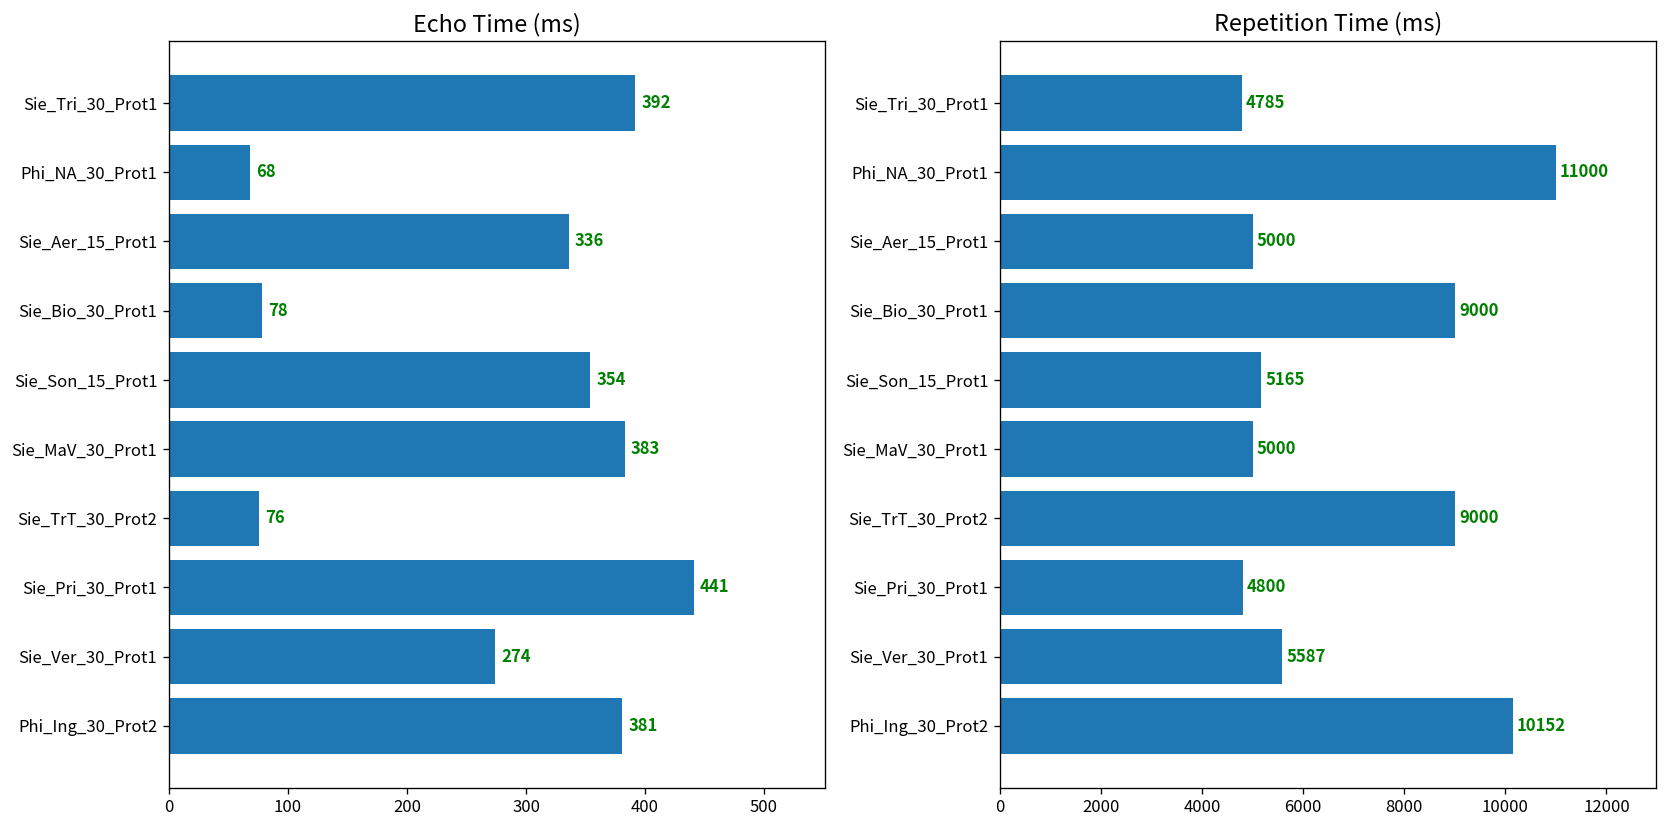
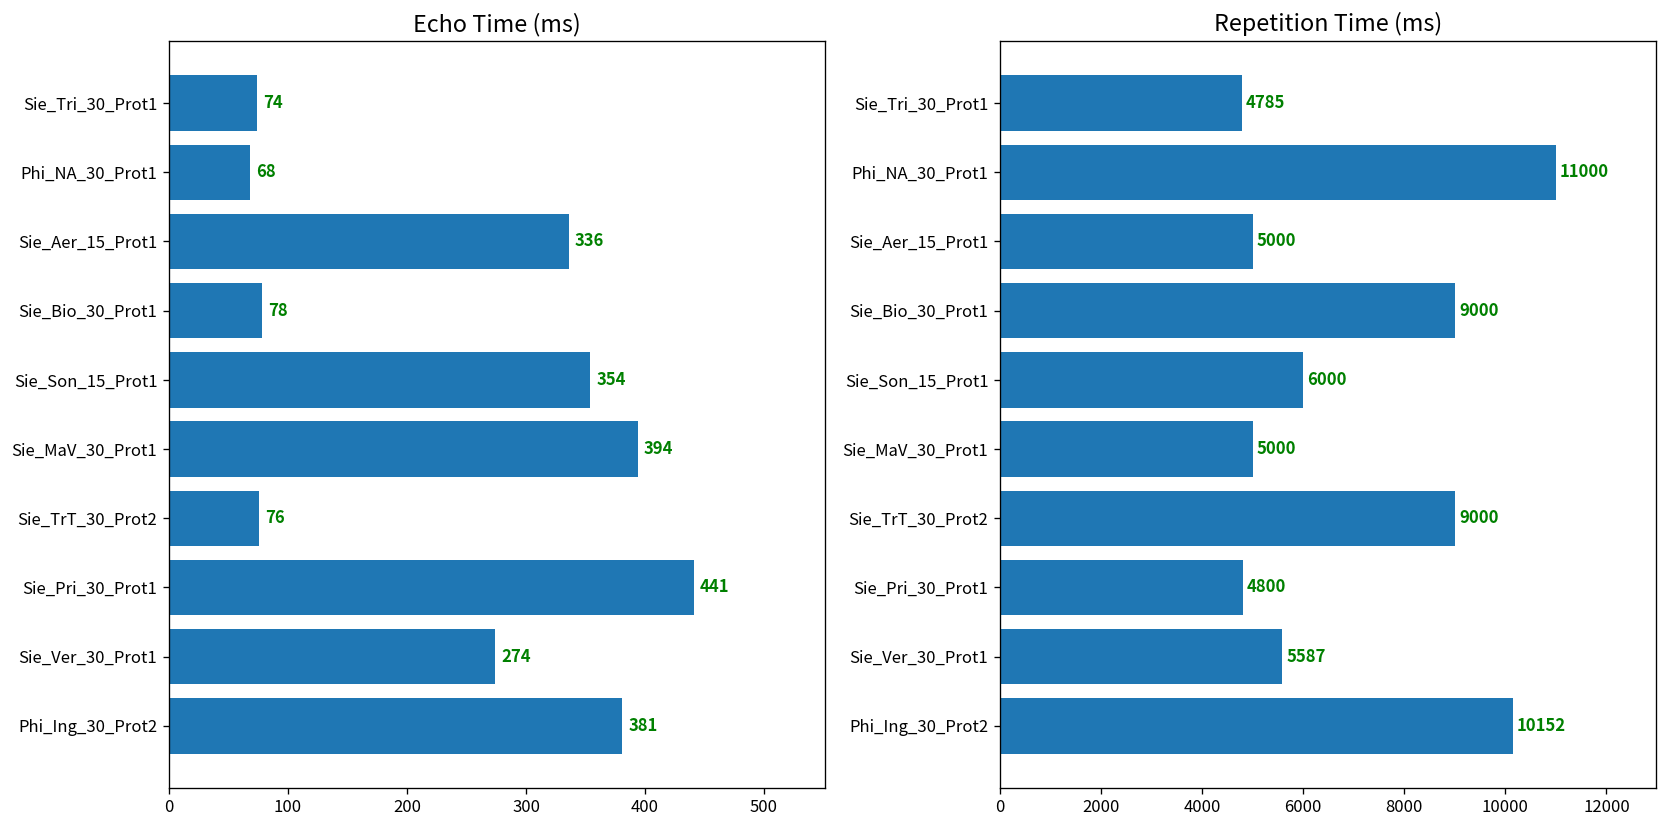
  {
    "Echo Time (ms)": {
-     "Sie_Tri_30_Prot1": 392,
+     "Sie_Tri_30_Prot1": 74,
      "Phi_NA_30_Prot1": 68,
      "Sie_Aer_15_Prot1": 336,
      "Sie_Bio_30_Prot1": 78,
      "Sie_Son_15_Prot1": 354,
-     "Sie_MaV_30_Prot1": 383,
+     "Sie_MaV_30_Prot1": 394,
      "Sie_TrT_30_Prot2": 76,
      "Sie_Pri_30_Prot1": 441,
      "Sie_Ver_30_Prot1": 274,
      "Phi_Ing_30_Prot2": 381
    },
    "Repetition Time (ms)": {
      "Sie_Tri_30_Prot1": 4785,
      "Phi_NA_30_Prot1": 11000,
      "Sie_Aer_15_Prot1": 5000,
      "Sie_Bio_30_Prot1": 9000,
-     "Sie_Son_15_Prot1": 5165,
+     "Sie_Son_15_Prot1": 6000,
      "Sie_MaV_30_Prot1": 5000,
      "Sie_TrT_30_Prot2": 9000,
      "Sie_Pri_30_Prot1": 4800,
      "Sie_Ver_30_Prot1": 5587,
      "Phi_Ing_30_Prot2": 10152
    }
  }
